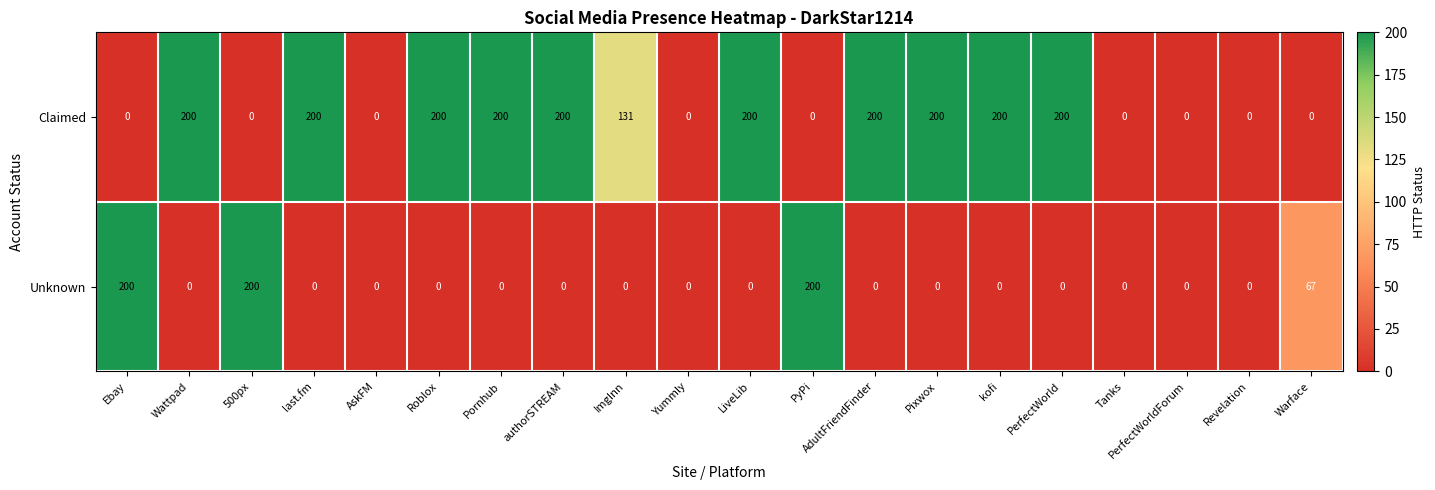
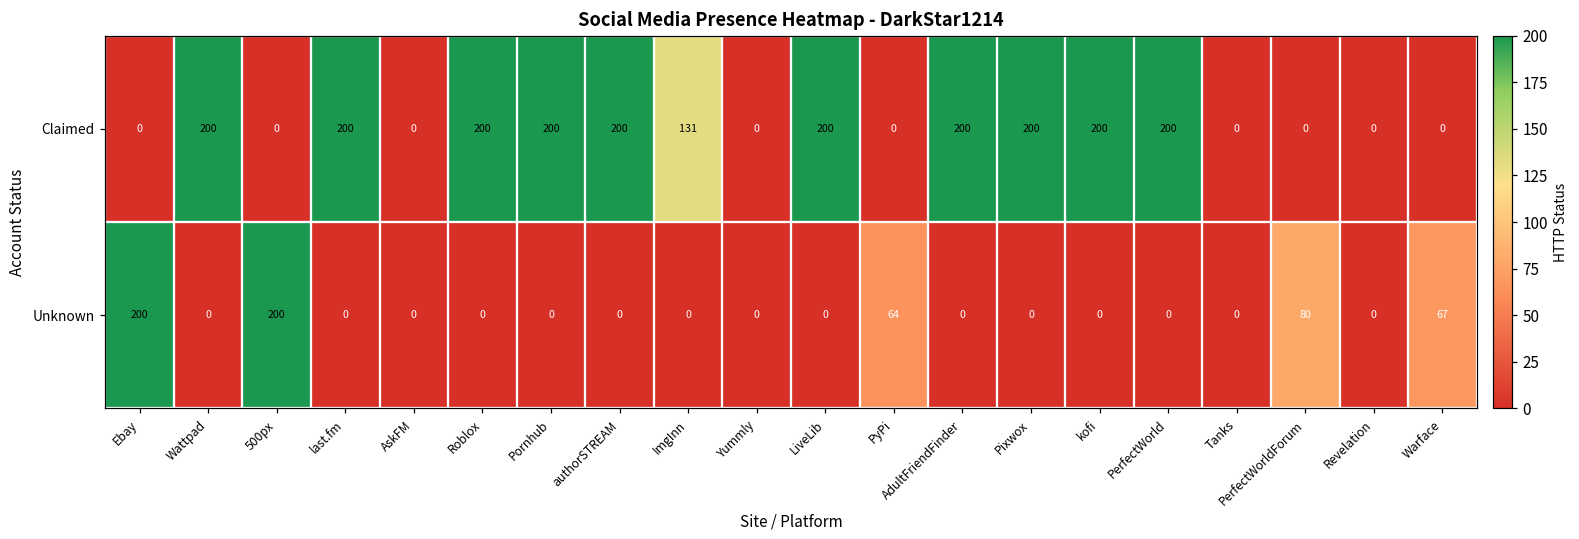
  {
    "Claimed": {
      "Ebay": 0,
      "Wattpad": 200,
      "500px": 0,
      "last.fm": 200,
      "AskFM": 0,
      "Roblox": 200,
      "Pornhub": 200,
      "authorSTREAM": 200,
      "ImgInn": 131,
      "Yummly": 0,
      "LiveLib": 200,
      "PyPi": 0,
      "AdultFriendFinder": 200,
      "Pixwox": 200,
      "kofi": 200,
      "PerfectWorld": 200,
      "Tanks": 0,
      "PerfectWorldForum": 0,
      "Revelation": 0,
      "Warface": 0
    },
    "Unknown": {
      "Ebay": 200,
      "Wattpad": 0,
      "500px": 200,
      "last.fm": 0,
      "AskFM": 0,
      "Roblox": 0,
      "Pornhub": 0,
      "authorSTREAM": 0,
      "ImgInn": 0,
      "Yummly": 0,
      "LiveLib": 0,
-     "PyPi": 200,
+     "PyPi": 64,
      "AdultFriendFinder": 0,
      "Pixwox": 0,
      "kofi": 0,
      "PerfectWorld": 0,
      "Tanks": 0,
-     "PerfectWorldForum": 0,
+     "PerfectWorldForum": 80,
      "Revelation": 0,
      "Warface": 67
    }
  }
